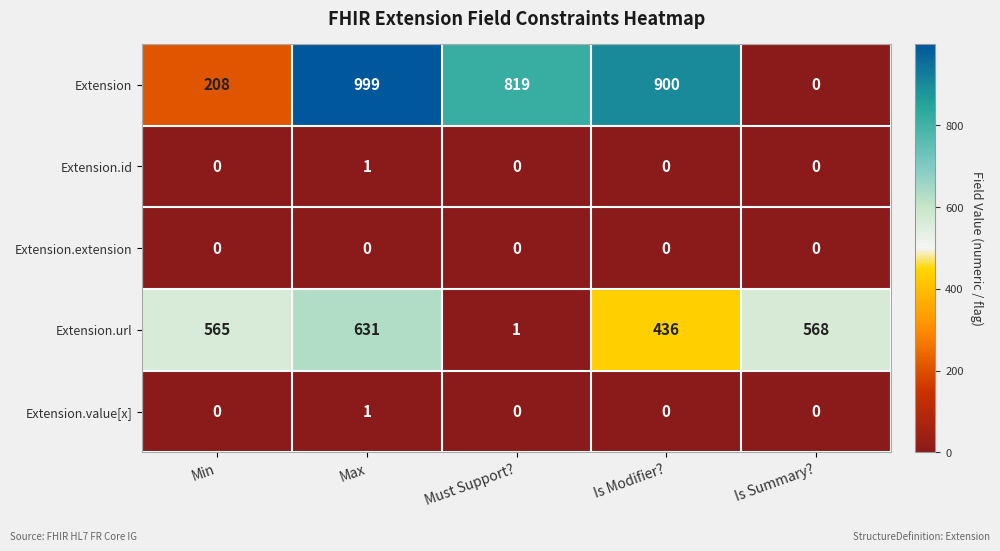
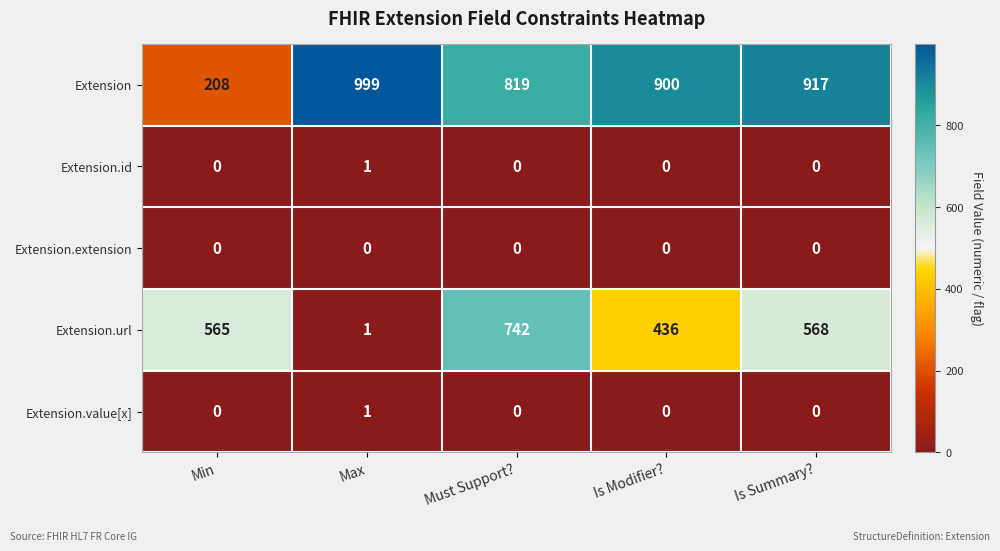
  {
    "Extension": {
      "Min": 208,
      "Max": 999,
      "Must Support?": 819,
      "Is Modifier?": 900,
-     "Is Summary?": 0
+     "Is Summary?": 917
    },
    "Extension.id": {
      "Min": 0,
      "Max": 1,
      "Must Support?": 0,
      "Is Modifier?": 0,
      "Is Summary?": 0
    },
    "Extension.extension": {
      "Min": 0,
      "Max": 0,
      "Must Support?": 0,
      "Is Modifier?": 0,
      "Is Summary?": 0
    },
    "Extension.url": {
      "Min": 565,
-     "Max": 631,
-     "Must Support?": 1,
+     "Max": 1,
+     "Must Support?": 742,
      "Is Modifier?": 436,
      "Is Summary?": 568
    },
    "Extension.value[x]": {
      "Min": 0,
      "Max": 1,
      "Must Support?": 0,
      "Is Modifier?": 0,
      "Is Summary?": 0
    }
  }
